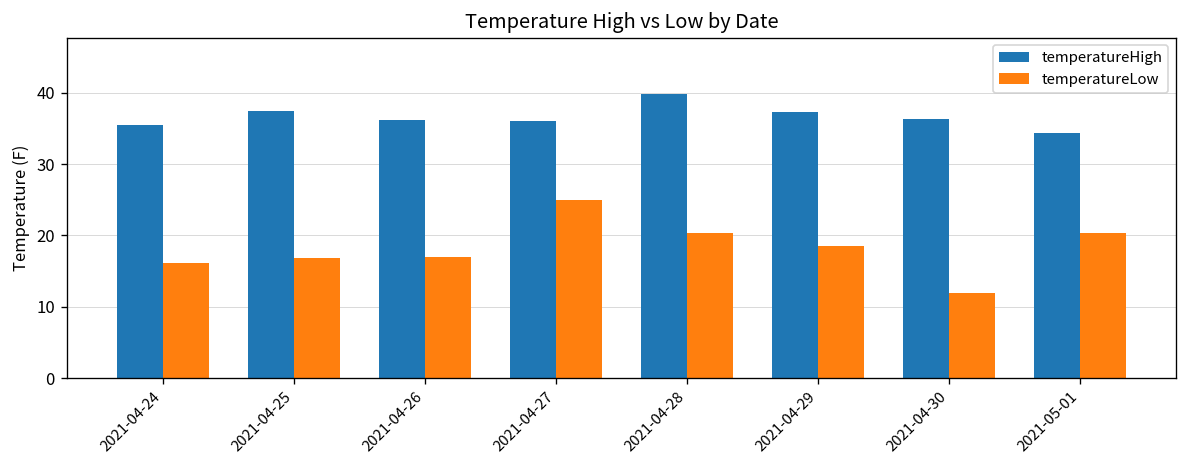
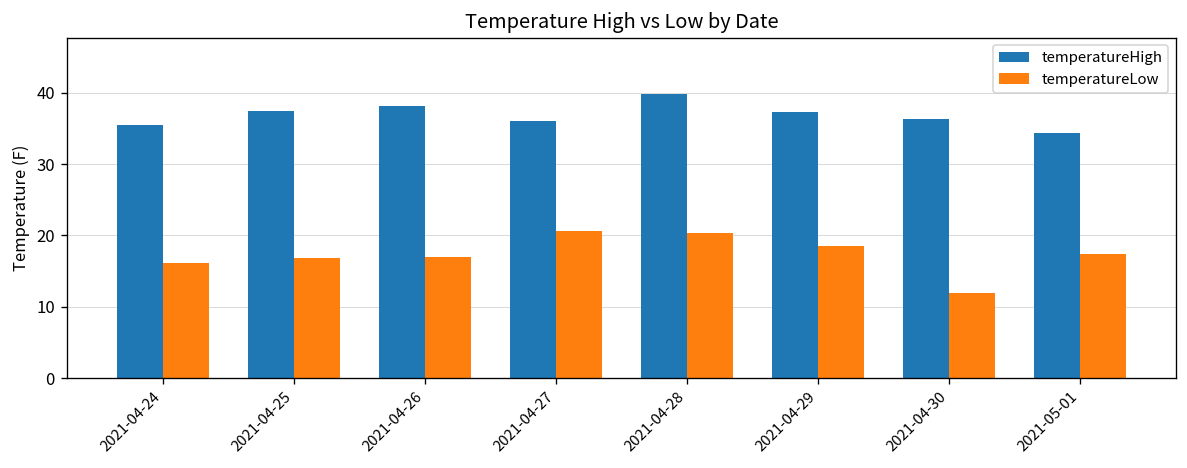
  {
    "temperatureHigh": {
      "2021-04-24": 35,
      "2021-04-25": 37,
-     "2021-04-26": 36,
+     "2021-04-26": 38,
      "2021-04-27": 36,
      "2021-04-28": 40,
      "2021-04-29": 37,
      "2021-04-30": 36,
      "2021-05-01": 34
    },
    "temperatureLow": {
      "2021-04-24": 16,
      "2021-04-25": 17,
      "2021-04-26": 17,
-     "2021-04-27": 25,
+     "2021-04-27": 21,
      "2021-04-28": 20,
      "2021-04-29": 19,
      "2021-04-30": 12,
-     "2021-05-01": 20
+     "2021-05-01": 17
    }
  }
